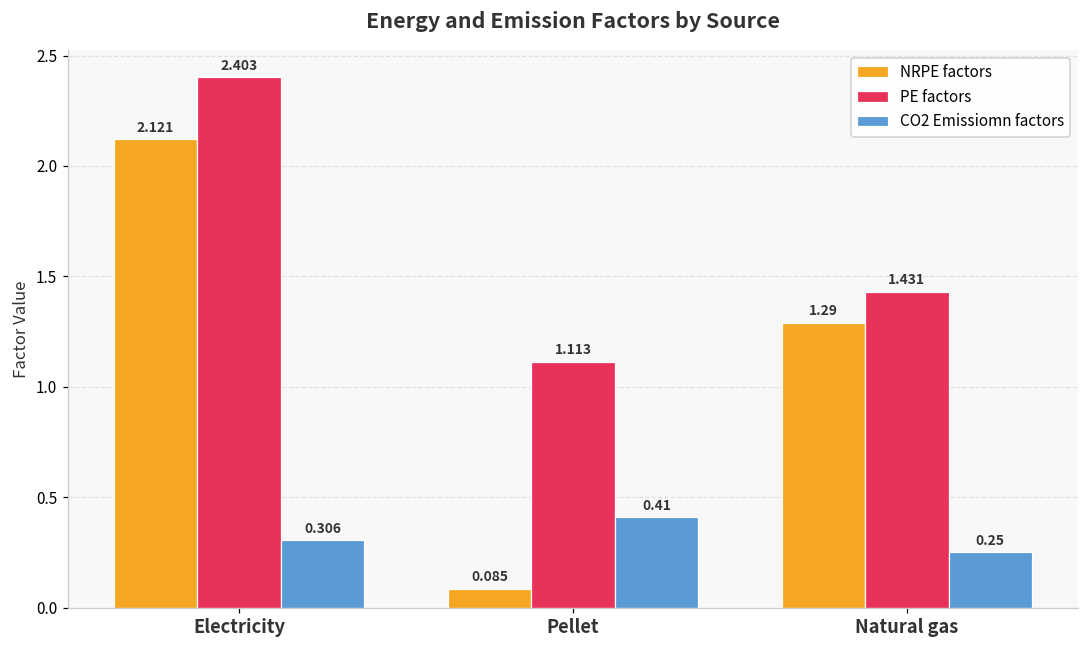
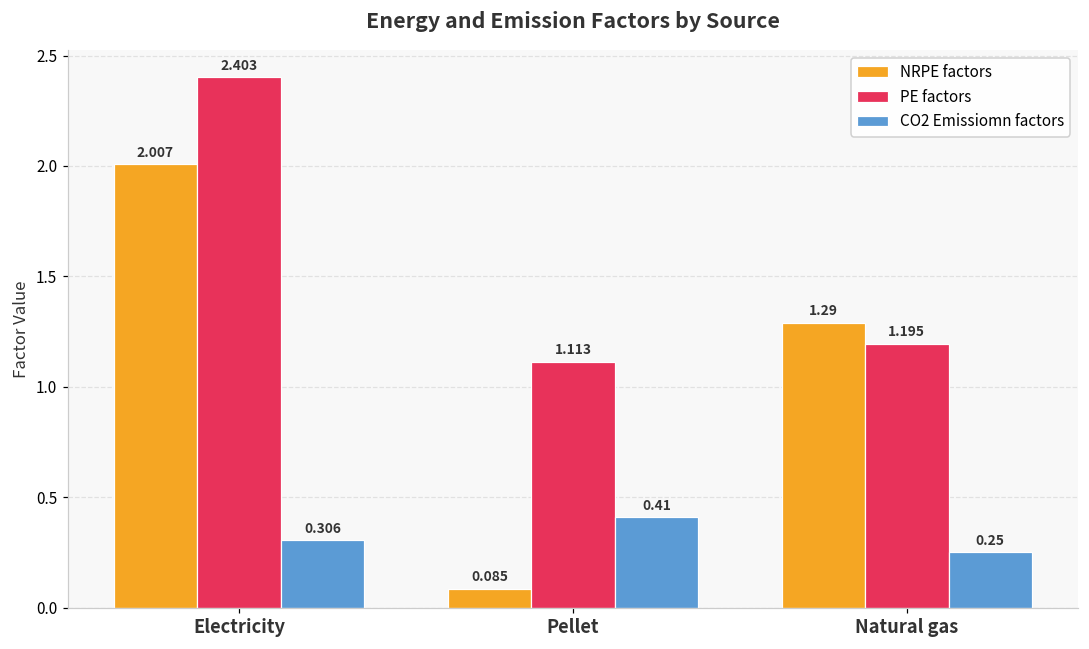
  {
    "NRPE factors": {
-     "Electricity": 2.121,
+     "Electricity": 2.007,
      "Pellet": 0.085,
      "Natural gas": 1.29
    },
    "PE factors": {
      "Electricity": 2.403,
      "Pellet": 1.113,
-     "Natural gas": 1.431
+     "Natural gas": 1.195
    },
    "CO2 Emissiomn factors": {
      "Electricity": 0.306,
      "Pellet": 0.41,
      "Natural gas": 0.25
    }
  }
